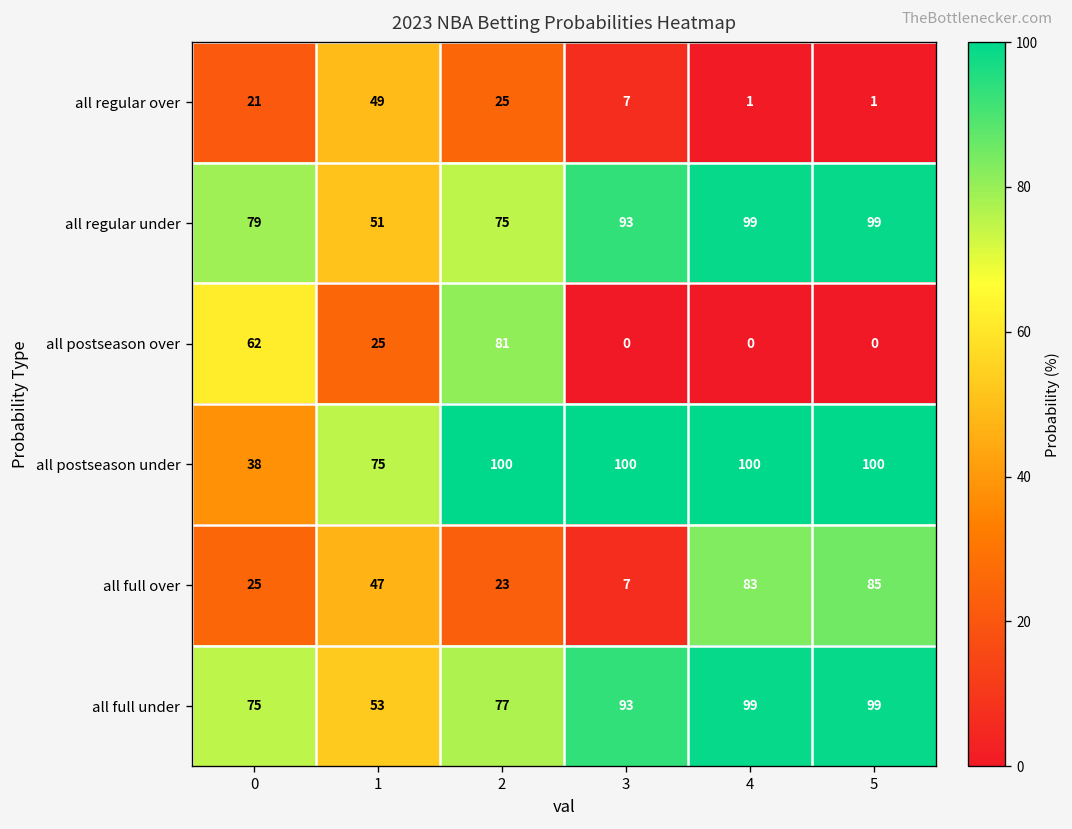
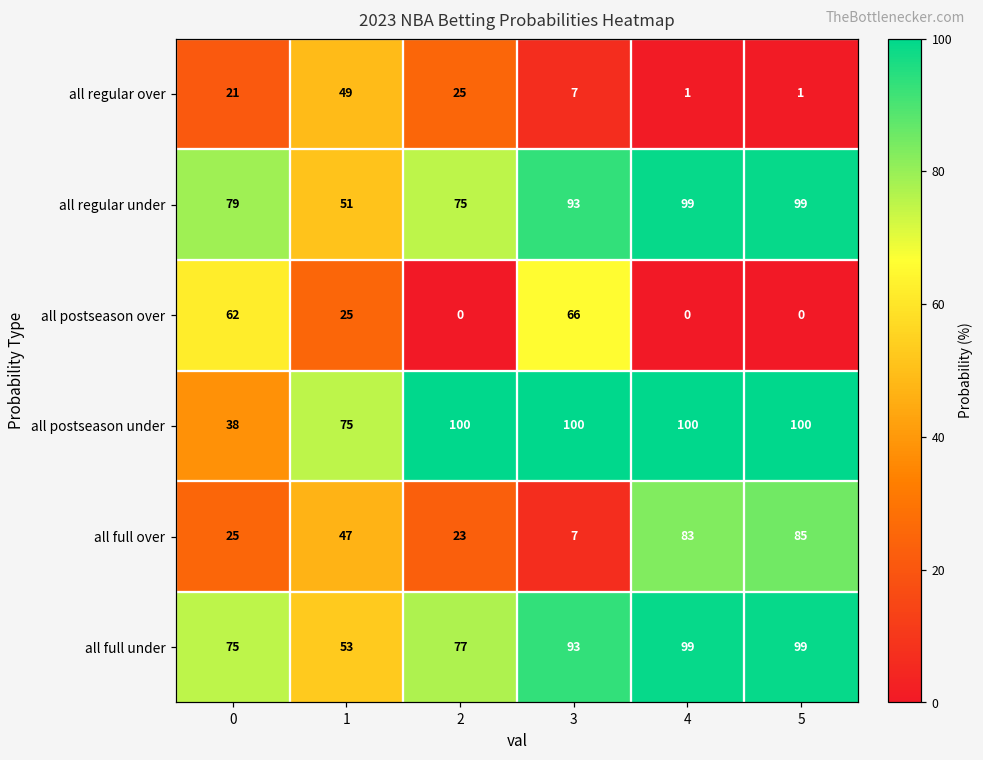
  {
    "all regular over": {
      "0": 21,
      "1": 49,
      "2": 25,
      "3": 7,
      "4": 1,
      "5": 1
    },
    "all regular under": {
      "0": 79,
      "1": 51,
      "2": 75,
      "3": 93,
      "4": 99,
      "5": 99
    },
    "all postseason over": {
      "0": 62,
      "1": 25,
-     "2": 81,
-     "3": 0,
+     "2": 0,
+     "3": 66,
      "4": 0,
      "5": 0
    },
    "all postseason under": {
      "0": 38,
      "1": 75,
      "2": 100,
      "3": 100,
      "4": 100,
      "5": 100
    },
    "all full over": {
      "0": 25,
      "1": 47,
      "2": 23,
      "3": 7,
      "4": 83,
      "5": 85
    },
    "all full under": {
      "0": 75,
      "1": 53,
      "2": 77,
      "3": 93,
      "4": 99,
      "5": 99
    }
  }
